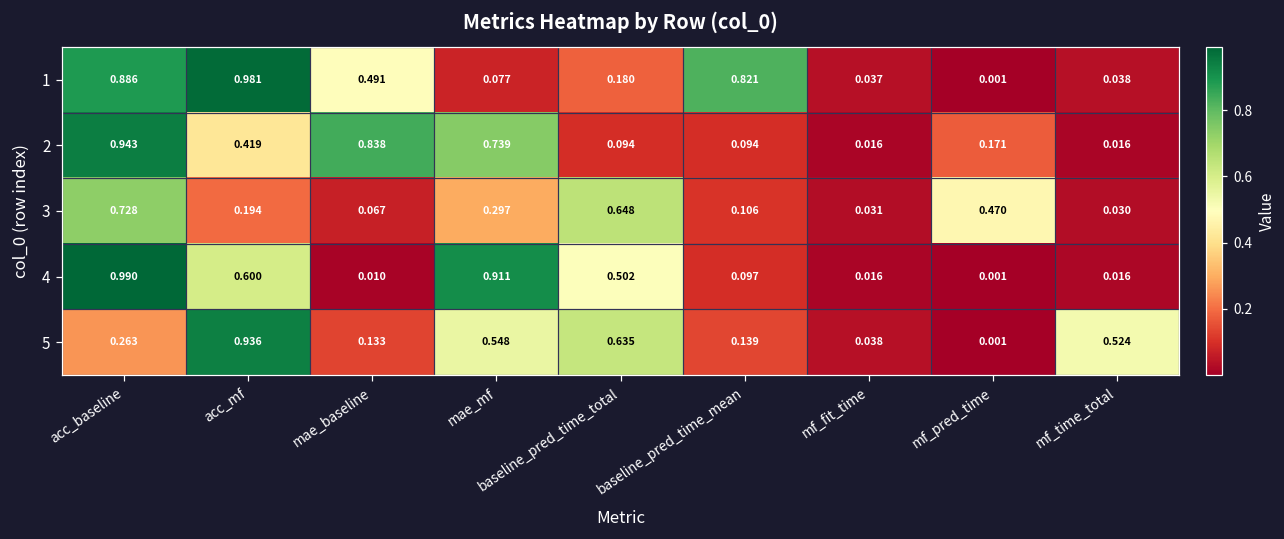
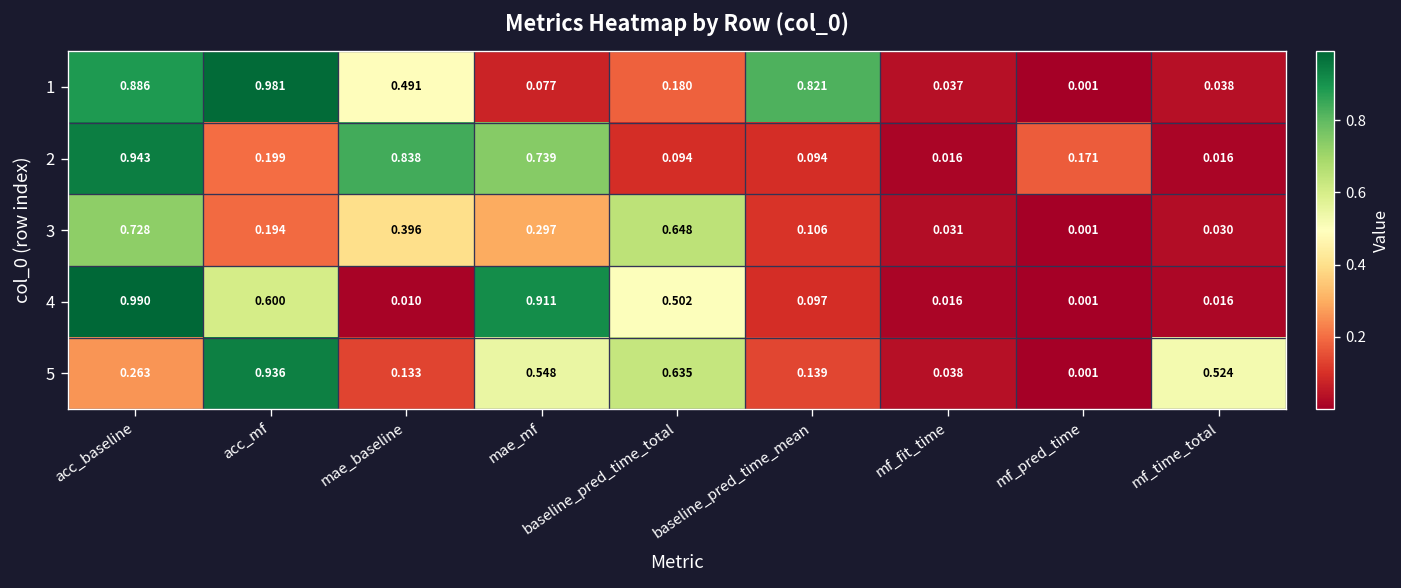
  {
    "1": {
      "acc_baseline": 0.886,
      "acc_mf": 0.981,
      "mae_baseline": 0.491,
      "mae_mf": 0.077,
      "baseline_pred_time_total": 0.180,
      "baseline_pred_time_mean": 0.821,
      "mf_fit_time": 0.037,
      "mf_pred_time": 0.001,
      "mf_time_total": 0.038
    },
    "2": {
      "acc_baseline": 0.943,
-     "acc_mf": 0.419,
+     "acc_mf": 0.199,
      "mae_baseline": 0.838,
      "mae_mf": 0.739,
      "baseline_pred_time_total": 0.094,
      "baseline_pred_time_mean": 0.094,
      "mf_fit_time": 0.016,
      "mf_pred_time": 0.171,
      "mf_time_total": 0.016
    },
    "3": {
      "acc_baseline": 0.728,
      "acc_mf": 0.194,
-     "mae_baseline": 0.067,
+     "mae_baseline": 0.396,
      "mae_mf": 0.297,
      "baseline_pred_time_total": 0.648,
      "baseline_pred_time_mean": 0.106,
      "mf_fit_time": 0.031,
-     "mf_pred_time": 0.470,
+     "mf_pred_time": 0.001,
      "mf_time_total": 0.030
    },
    "4": {
      "acc_baseline": 0.990,
      "acc_mf": 0.600,
      "mae_baseline": 0.010,
      "mae_mf": 0.911,
      "baseline_pred_time_total": 0.502,
      "baseline_pred_time_mean": 0.097,
      "mf_fit_time": 0.016,
      "mf_pred_time": 0.001,
      "mf_time_total": 0.016
    },
    "5": {
      "acc_baseline": 0.263,
      "acc_mf": 0.936,
      "mae_baseline": 0.133,
      "mae_mf": 0.548,
      "baseline_pred_time_total": 0.635,
      "baseline_pred_time_mean": 0.139,
      "mf_fit_time": 0.038,
      "mf_pred_time": 0.001,
      "mf_time_total": 0.524
    }
  }
